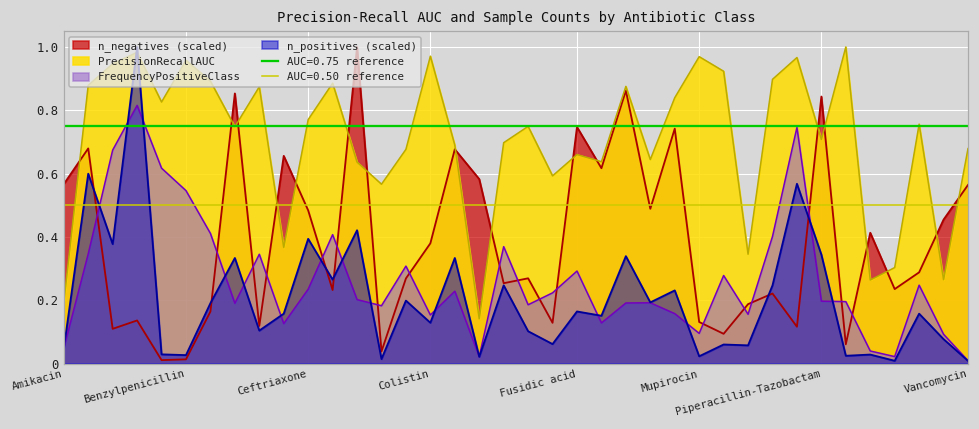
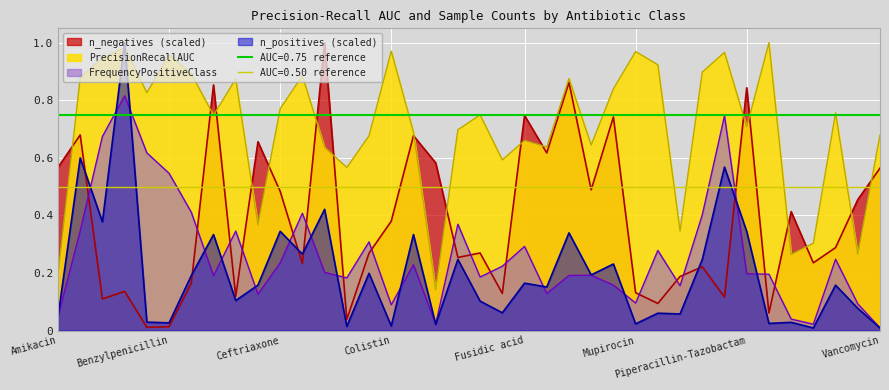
  {
    "n_negatives (scaled)": {
      "Amikacin": 0.57,
      "Benzylpenicillin": 0.01,
      "Ceftriaxone": 0.48,
      "Colistin": 0.38,
      "Fusidic acid": 0.75,
      "Mupirocin": 0.13,
      "Piperacillin-Tazobactam": 0.84,
      "Vancomycin": 0.56
    },
    "PrecisionRecallAUC": {
      "Amikacin": 0.19,
      "Ceftriaxone": 0.77,
      "Colistin": 0.97,
      "Fusidic acid": 0.66,
      "Mupirocin": 0.97,
      "Piperacillin-Tazobactam": 0.71,
      "Vancomycin": 0.68
    },
    "FrequencyPositiveClass": {
      "Benzylpenicillin": 0.55,
      "Ceftriaxone": 0.23,
-     "Colistin": 0.15,
+     "Colistin": 0.09,
      "Fusidic acid": 0.29,
      "Mupirocin": 0.10,
      "Piperacillin-Tazobactam": 0.20
    },
    "n_positives (scaled)": {
      "Benzylpenicillin": 0.03,
-     "Ceftriaxone": 0.39,
-     "Colistin": 0.13,
+     "Ceftriaxone": 0.34,
+     "Colistin": 0.02,
      "Fusidic acid": 0.16,
      "Mupirocin": 0.02,
      "Piperacillin-Tazobactam": 0.34
    }
  }
